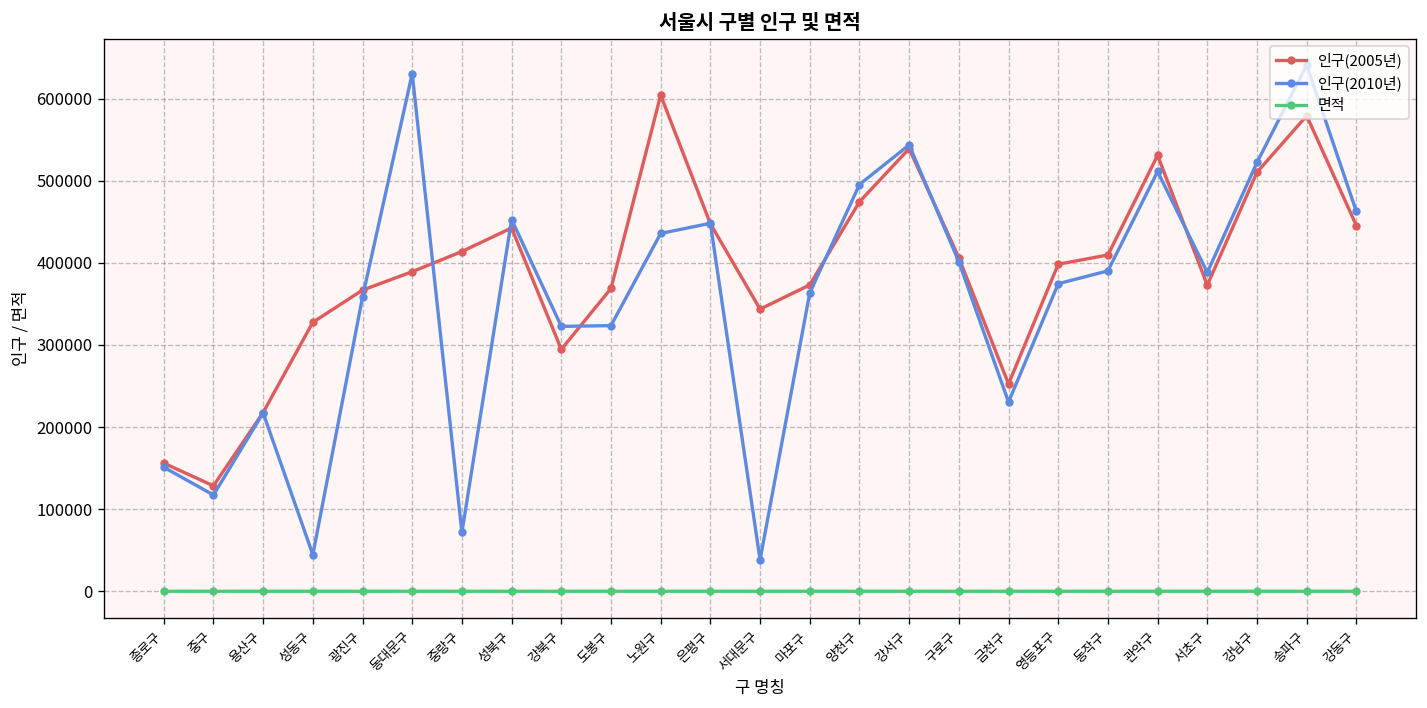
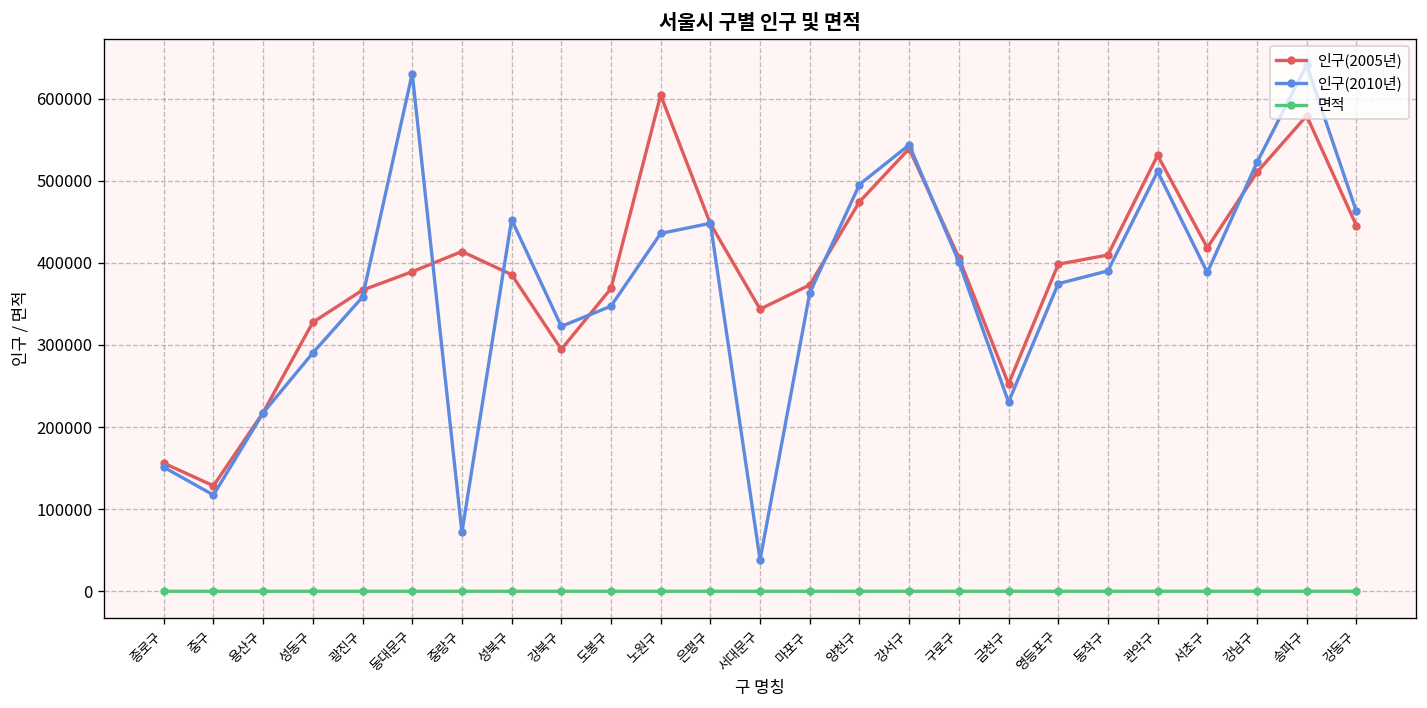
  {
    "인구(2005년)": {
      "종로구": 160000,
      "중구": 130000,
      "성동구": 330000,
      "광진구": 370000,
      "동대문구": 390000,
      "중랑구": 410000,
-     "성북구": 440000,
+     "성북구": 390000,
      "강북구": 290000,
      "도봉구": 370000,
      "노원구": 600000,
      "서대문구": 340000,
      "마포구": 370000,
      "양천구": 470000,
      "강서구": 540000,
      "구로구": 410000,
      "금천구": 250000,
      "영등포구": 400000,
      "동작구": 410000,
      "관악구": 530000,
-     "서초구": 370000,
+     "서초구": 420000,
      "강남구": 510000,
      "강동구": 450000
    },
    "인구(2010년)": {
      "종로구": 150000,
      "중구": 120000,
-     "성동구": 40000,
+     "성동구": 290000,
      "광진구": 360000,
      "동대문구": 630000,
      "중랑구": 70000,
      "성북구": 450000,
      "강북구": 320000,
-     "도봉구": 320000,
+     "도봉구": 350000,
      "노원구": 440000,
      "서대문구": 40000,
      "마포구": 360000,
      "양천구": 500000,
      "강서구": 540000,
      "구로구": 400000,
      "금천구": 230000,
      "영등포구": 370000,
      "동작구": 390000,
      "관악구": 510000,
      "서초구": 390000,
      "강남구": 520000,
      "강동구": 460000
    },
    "면적": {
      "종로구": 0,
      "중구": 0,
      "용산구": 0,
      "성동구": 0,
      "광진구": 0,
      "동대문구": 0,
      "중랑구": 0,
      "성북구": 0,
      "강북구": 0,
      "도봉구": 0,
      "노원구": 0,
      "은평구": 0,
      "서대문구": 0,
      "마포구": 0,
      "양천구": 0,
      "강서구": 0,
      "구로구": 0,
      "금천구": 0,
      "영등포구": 0,
      "동작구": 0,
      "관악구": 0,
      "서초구": 0,
      "강남구": 0,
      "송파구": 0,
      "강동구": 0
    }
  }
